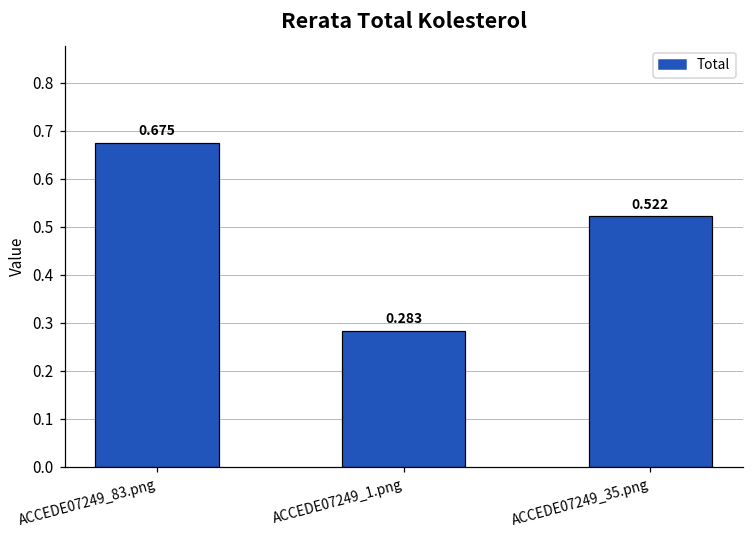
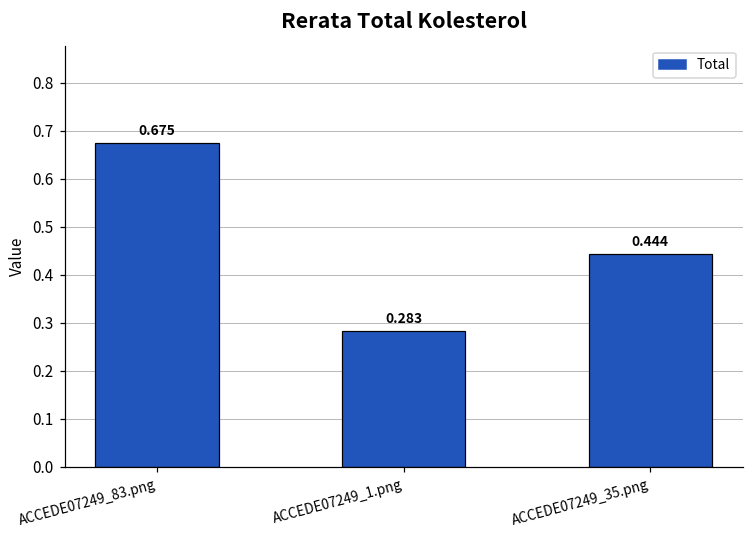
  {
    "ACCEDE07249_83.png": 0.675,
    "ACCEDE07249_1.png": 0.283,
-   "ACCEDE07249_35.png": 0.522
+   "ACCEDE07249_35.png": 0.444
  }
